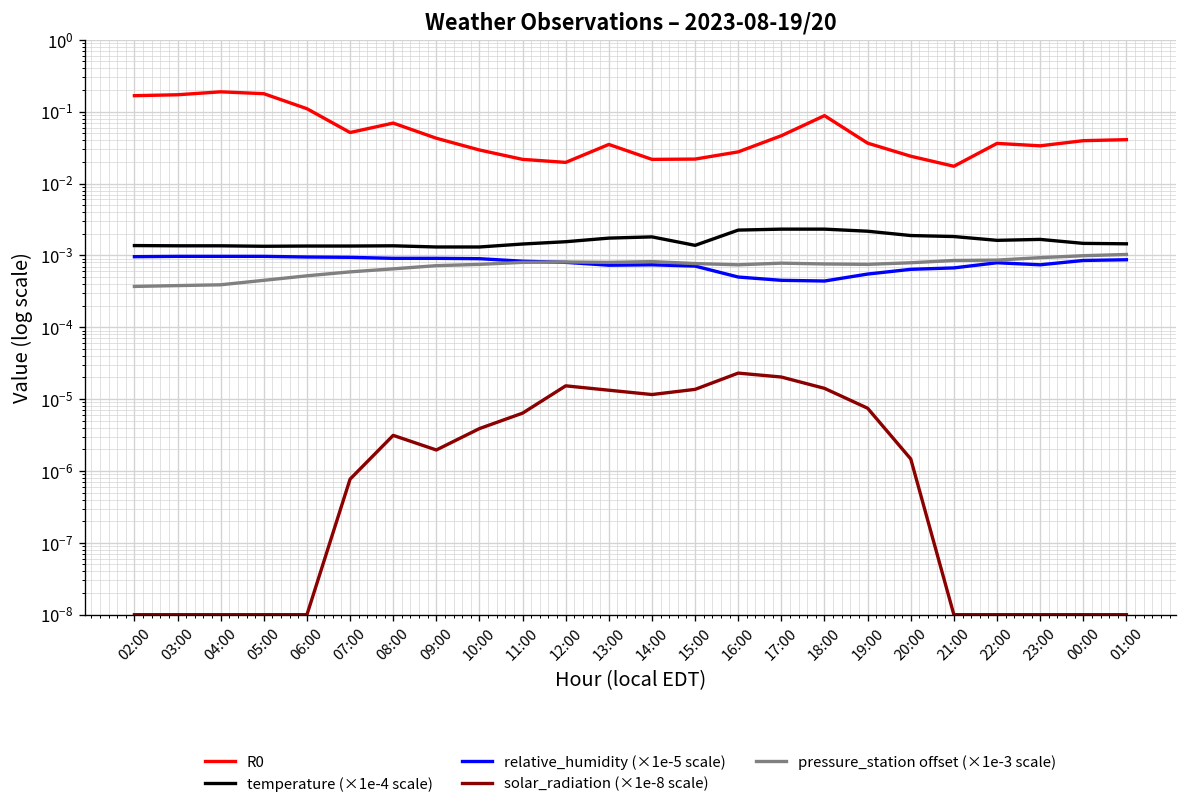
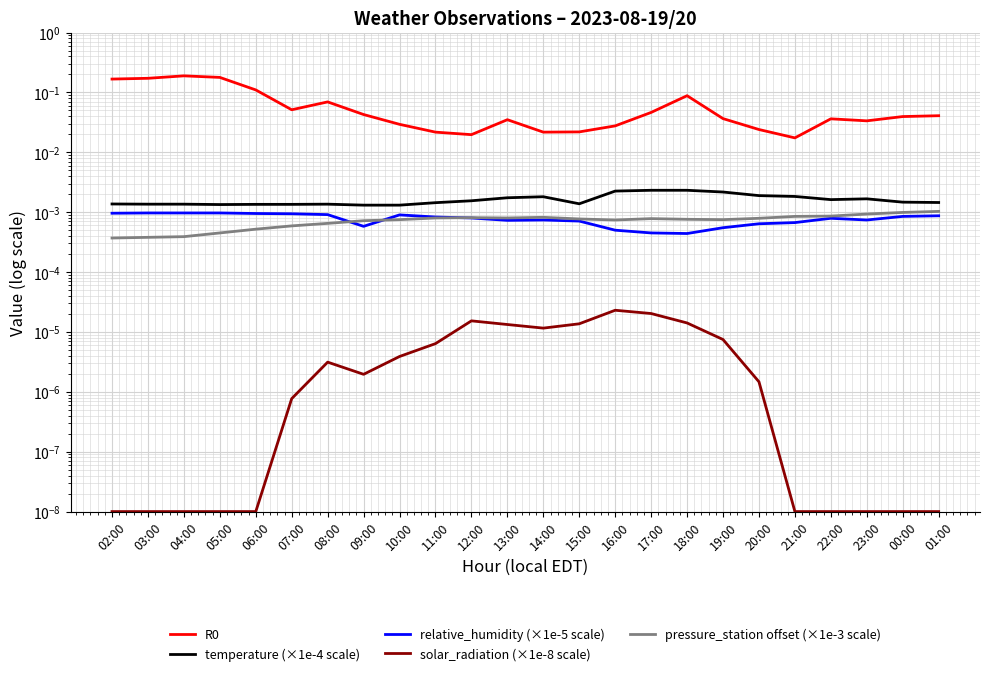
  {
    "R0": {
      "02:00": 0.17,
      "03:00": 0.17,
      "04:00": 0.19,
      "05:00": 0.18,
      "06:00": 0.11,
      "07:00": 0.05,
      "08:00": 0.07,
      "09:00": 0.04,
      "10:00": 0.03,
      "11:00": 0.022,
      "12:00": 0.020,
      "13:00": 0.04,
      "14:00": 0.022,
      "15:00": 0.022,
      "16:00": 0.03,
      "17:00": 0.05,
      "18:00": 0.09,
      "19:00": 0.04,
      "20:00": 0.024,
      "21:00": 0.017,
      "22:00": 0.04,
      "23:00": 0.03,
      "00:00": 0.04,
      "01:00": 0.04
    },
    "temperature (×1e-4 scale)": {
      "02:00": 0.0014,
      "03:00": 0.0014,
      "04:00": 0.0014,
      "05:00": 0.0013,
      "06:00": 0.0014,
      "07:00": 0.0014,
      "08:00": 0.0014,
      "09:00": 0.0013,
      "10:00": 0.0013,
      "11:00": 0.0014,
      "12:00": 0.0016,
      "13:00": 0.0017,
      "14:00": 0.0018,
      "15:00": 0.0014,
      "16:00": 0.0023,
      "17:00": 0.0023,
      "18:00": 0.0023,
      "19:00": 0.0022,
      "20:00": 0.0019,
      "21:00": 0.0018,
      "22:00": 0.0016,
      "23:00": 0.0017,
      "00:00": 0.0015,
      "01:00": 0.0015
    },
    "relative_humidity (×1e-5 scale)": {
      "02:00": 0.0010,
      "03:00": 0.0010,
      "04:00": 0.0010,
      "05:00": 0.0010,
      "06:00": 0.0010,
      "07:00": 0.0009,
      "08:00": 0.0009,
-     "09:00": 0.0009,
+     "09:00": 0.0006,
      "10:00": 0.0009,
      "14:00": 0.0007,
      "16:00": 0.0005,
      "17:00": 0.0005,
      "18:00": 0.0004,
      "19:00": 0.0006,
      "20:00": 0.0006,
      "21:00": 0.0007,
      "23:00": 0.0007,
      "00:00": 0.0009,
      "01:00": 0.0009
    },
    "solar_radiation (×1e-8 scale)": {
      "02:00": 0.000000010,
      "03:00": 0.000000010,
      "04:00": 0.000000010,
      "05:00": 0.000000010,
      "06:00": 0.000000010,
      "07:00": 0.0000008,
      "08:00": 0.000003,
      "09:00": 0.0000020,
      "10:00": 0.000004,
      "11:00": 0.000006,
      "12:00": 0.000015,
      "13:00": 0.000013,
      "14:00": 0.000012,
      "15:00": 0.000014,
      "16:00": 0.000023,
      "17:00": 0.000020,
      "18:00": 0.000014,
      "19:00": 0.000007,
      "20:00": 0.0000015,
      "21:00": 0.000000010,
      "22:00": 0.000000010,
      "23:00": 0.000000010,
      "00:00": 0.000000010,
      "01:00": 0.000000010
    },
    "pressure_station offset (×1e-3 scale)": {
      "02:00": 0.0004,
      "03:00": 0.0004,
      "04:00": 0.0004,
      "05:00": 0.0005,
      "06:00": 0.0005,
      "07:00": 0.0006,
      "08:00": 0.0007,
      "09:00": 0.0007,
      "10:00": 0.0008,
      "14:00": 0.0008,
      "16:00": 0.0007,
      "17:00": 0.0008,
      "18:00": 0.0008,
      "19:00": 0.0008,
      "20:00": 0.0008,
      "21:00": 0.0008,
      "23:00": 0.0009,
      "00:00": 0.0010,
      "01:00": 0.0010
    }
  }
